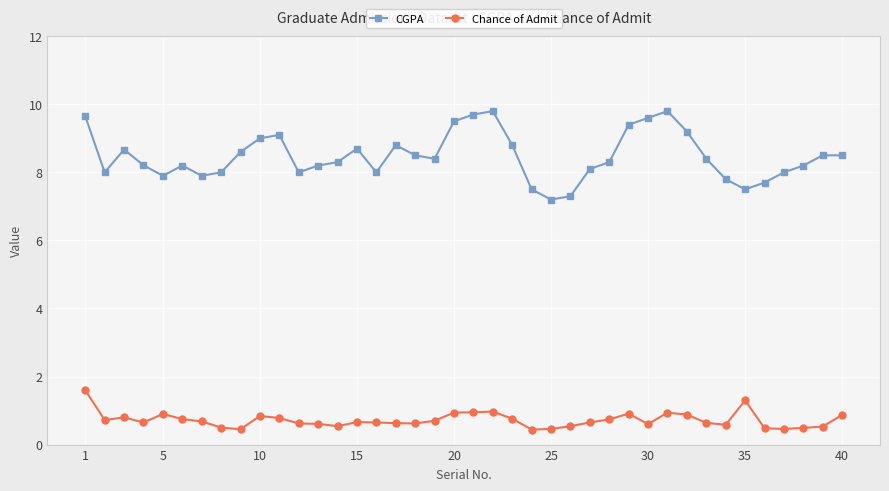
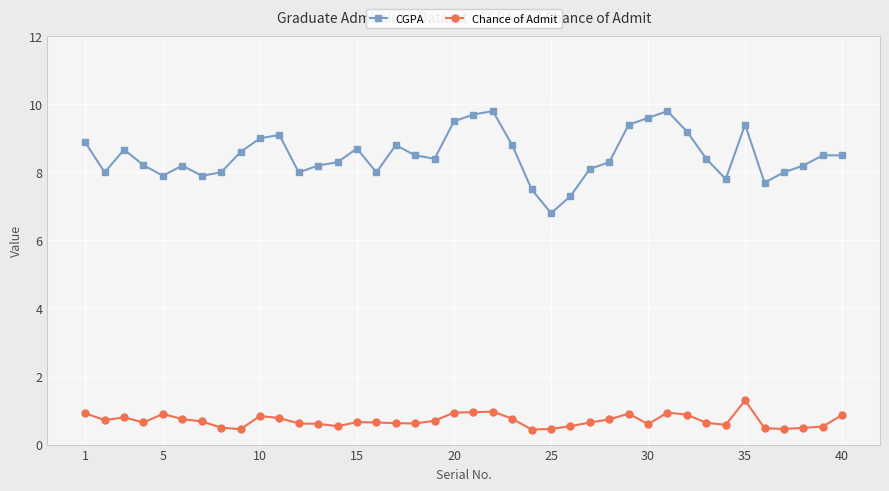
  {
    "CGPA": {
-     "1": 9.7,
+     "1": 8.9,
      "5": 7.9,
      "10": 9.0,
      "15": 8.7,
      "20": 9.5,
-     "25": 7.2,
+     "25": 6.8,
      "30": 9.6,
-     "35": 7.5,
+     "35": 9.4,
      "40": 8.5
    },
    "Chance of Admit": {
-     "1": 1.6,
+     "1": 0.9,
      "5": 0.9,
      "10": 0.8,
      "15": 0.7,
      "20": 0.9,
      "25": 0.5,
      "30": 0.6,
      "35": 1.3,
      "40": 0.9
    }
  }
